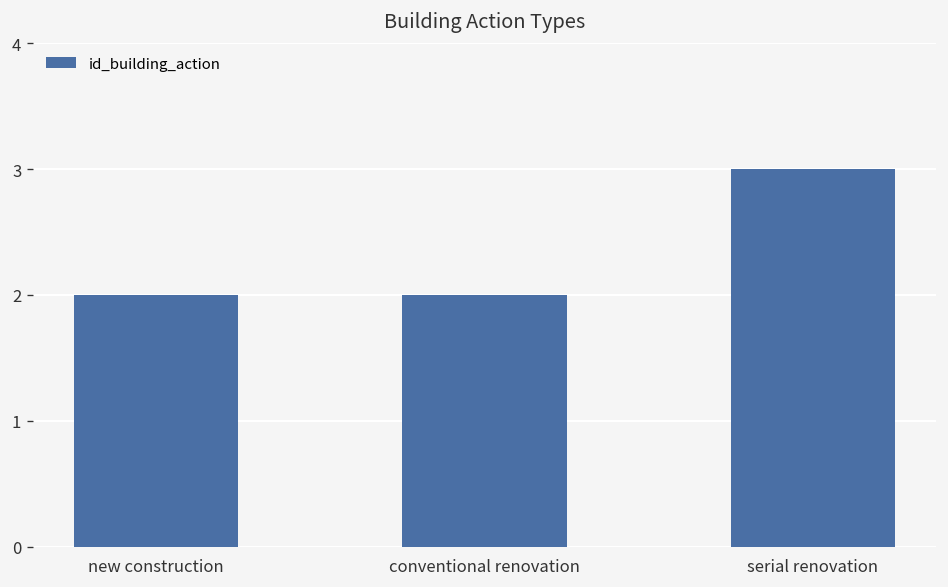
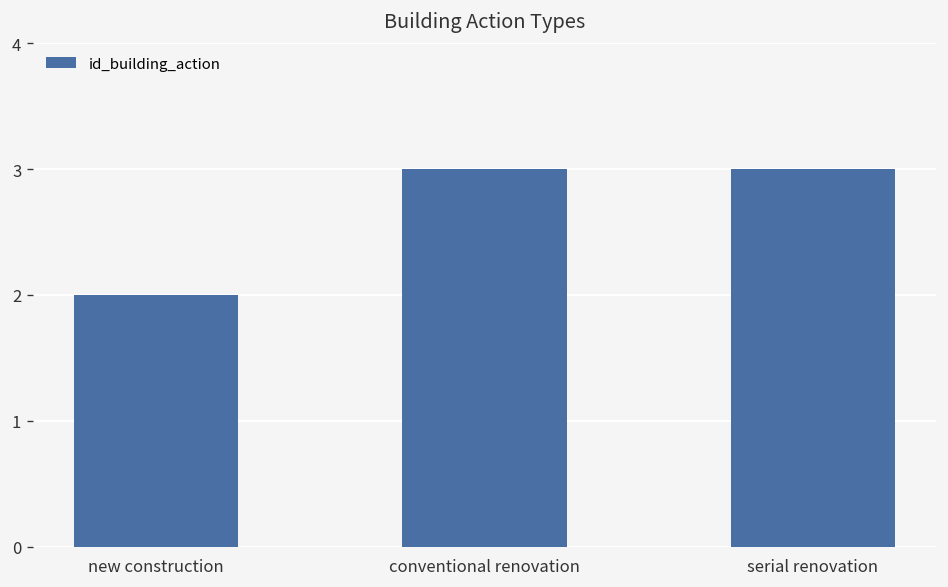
  {
    "new construction": 2,
-   "conventional renovation": 2,
+   "conventional renovation": 3,
    "serial renovation": 3
  }
